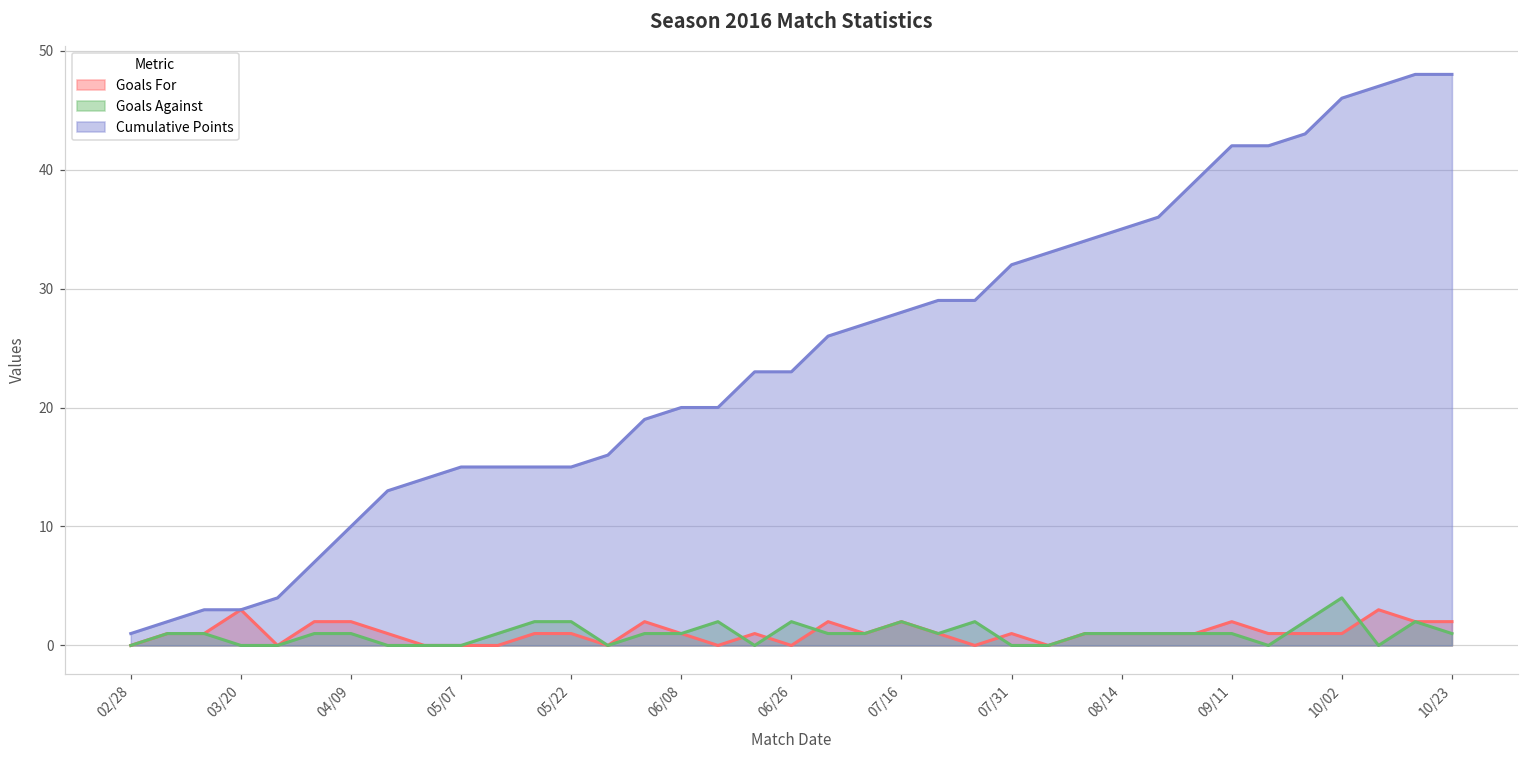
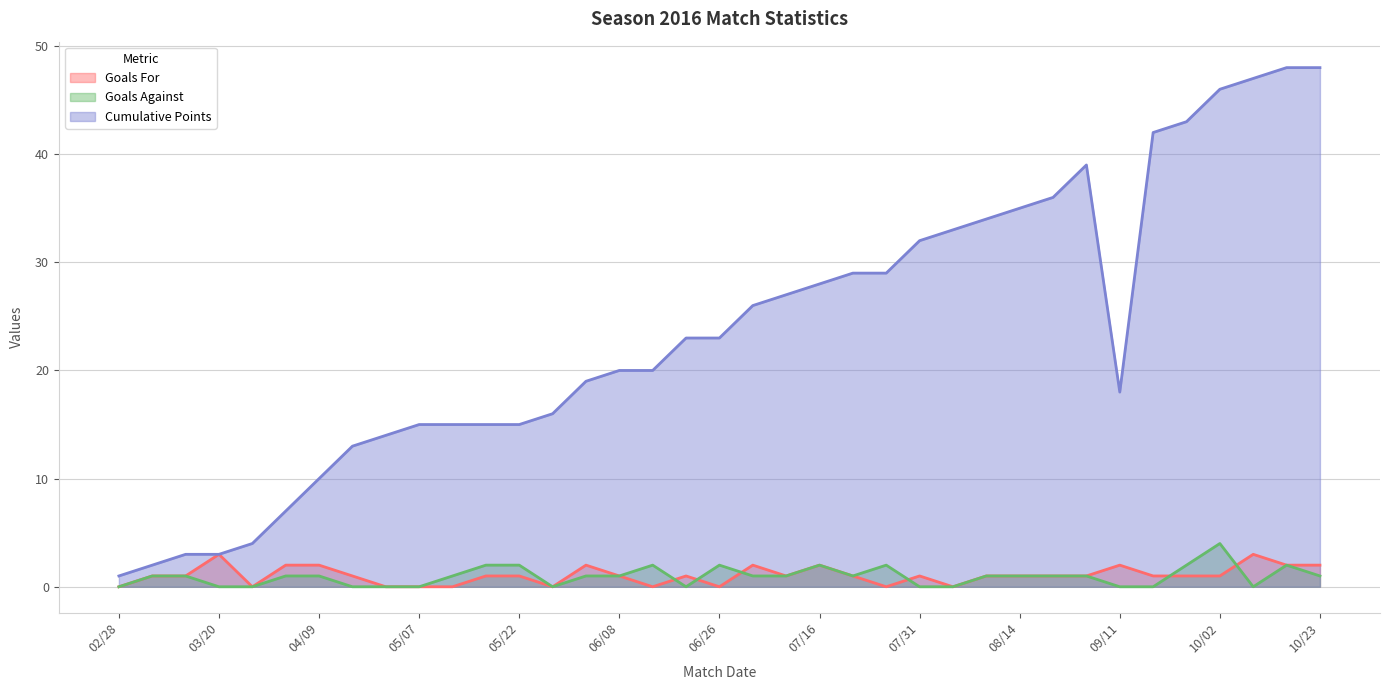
  {
    "Goals For": {
      "04/09": 2,
      "05/22": 1,
      "06/26": 0,
      "07/31": 1,
      "09/11": 2,
      "10/02": 1,
      "10/23": 2
    },
    "Goals Against": {
      "03/20": 0,
      "04/09": 1,
      "05/22": 2,
      "06/26": 2,
      "07/31": 0,
-     "09/11": 1,
+     "09/11": 0,
      "10/02": 4,
      "10/23": 1
    },
    "Cumulative Points": {
      "02/28": 1,
      "04/09": 10,
      "05/07": 15,
      "05/22": 15,
      "06/08": 20,
      "06/26": 23,
      "07/16": 28,
      "07/31": 32,
      "08/14": 35,
-     "09/11": 42,
+     "09/11": 18,
      "10/02": 46,
      "10/23": 48
    }
  }
